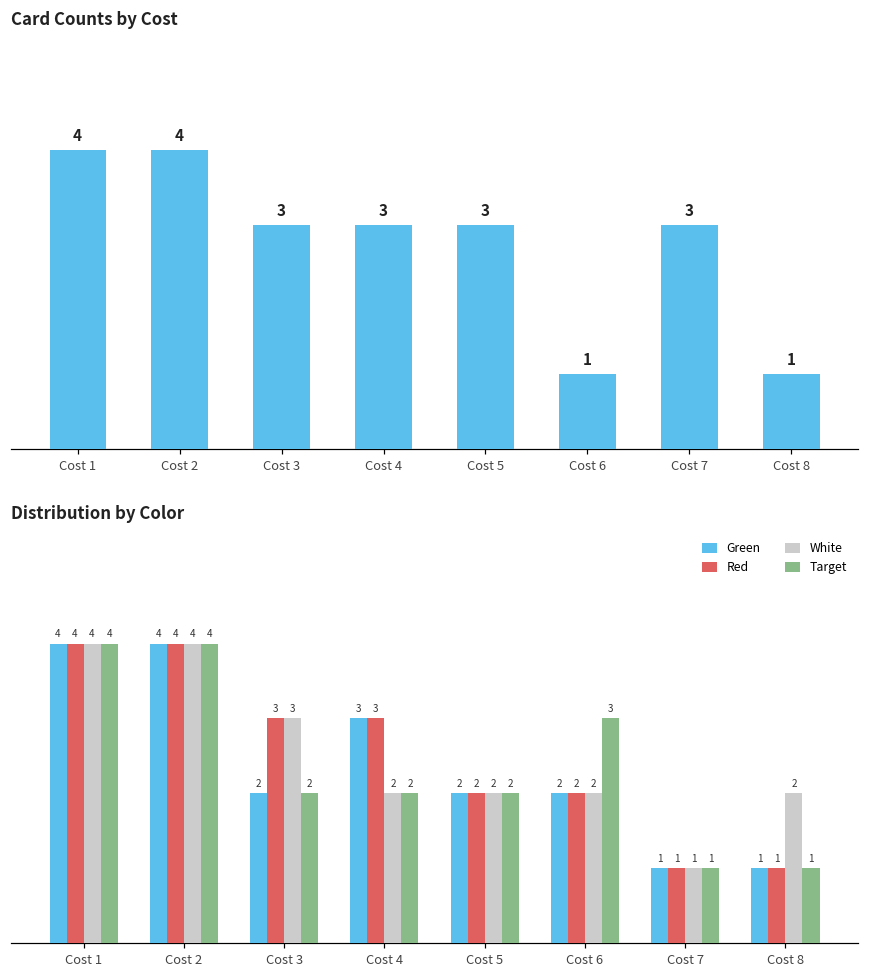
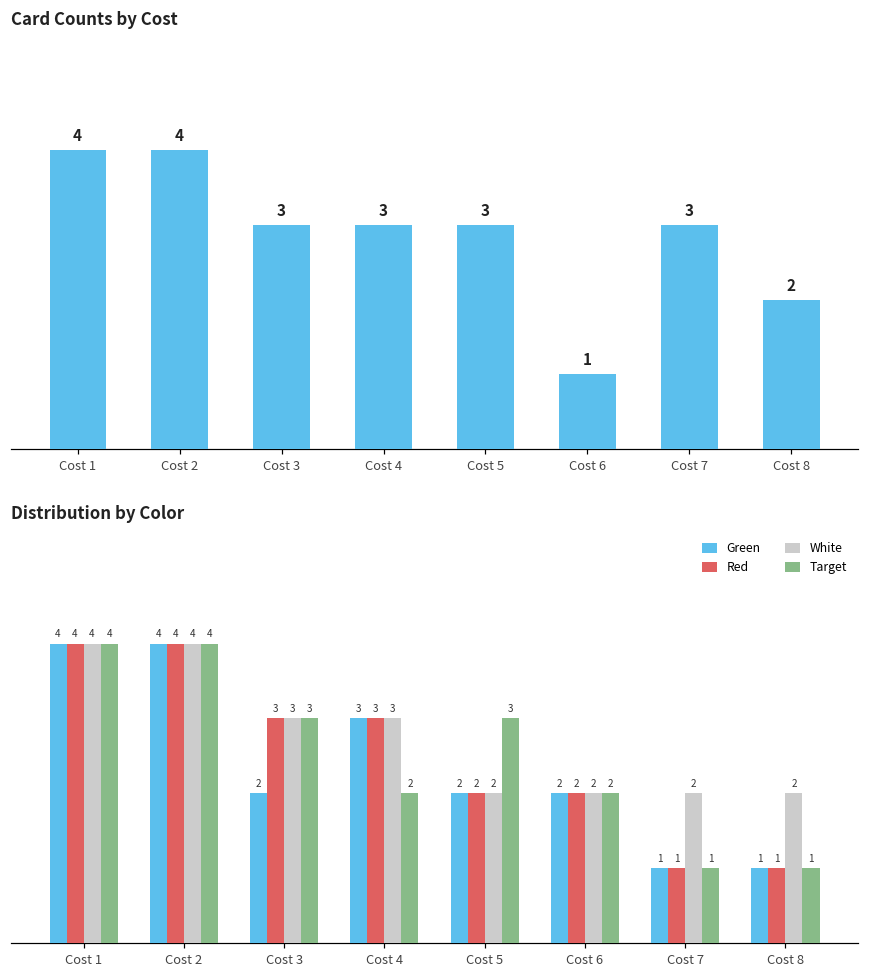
  {
    "Card Counts by Cost": {
      "Cost 1": 4,
      "Cost 2": 4,
      "Cost 3": 3,
      "Cost 4": 3,
      "Cost 5": 3,
      "Cost 6": 1,
      "Cost 7": 3,
-     "Cost 8": 1
+     "Cost 8": 2
    },
    "Distribution by Color": {
      "Green": {
        "Cost 1": 4,
        "Cost 2": 4,
        "Cost 3": 2,
        "Cost 4": 3,
        "Cost 5": 2,
        "Cost 6": 2,
        "Cost 7": 1,
        "Cost 8": 1
      },
      "Red": {
        "Cost 1": 4,
        "Cost 2": 4,
        "Cost 3": 3,
        "Cost 4": 3,
        "Cost 5": 2,
        "Cost 6": 2,
        "Cost 7": 1,
        "Cost 8": 1
      },
      "White": {
        "Cost 1": 4,
        "Cost 2": 4,
        "Cost 3": 3,
-       "Cost 4": 2,
+       "Cost 4": 3,
        "Cost 5": 2,
        "Cost 6": 2,
-       "Cost 7": 1,
+       "Cost 7": 2,
        "Cost 8": 2
      },
      "Target": {
        "Cost 1": 4,
        "Cost 2": 4,
-       "Cost 3": 2,
+       "Cost 3": 3,
        "Cost 4": 2,
-       "Cost 5": 2,
-       "Cost 6": 3,
+       "Cost 5": 3,
+       "Cost 6": 2,
        "Cost 7": 1,
        "Cost 8": 1
      }
    }
  }
